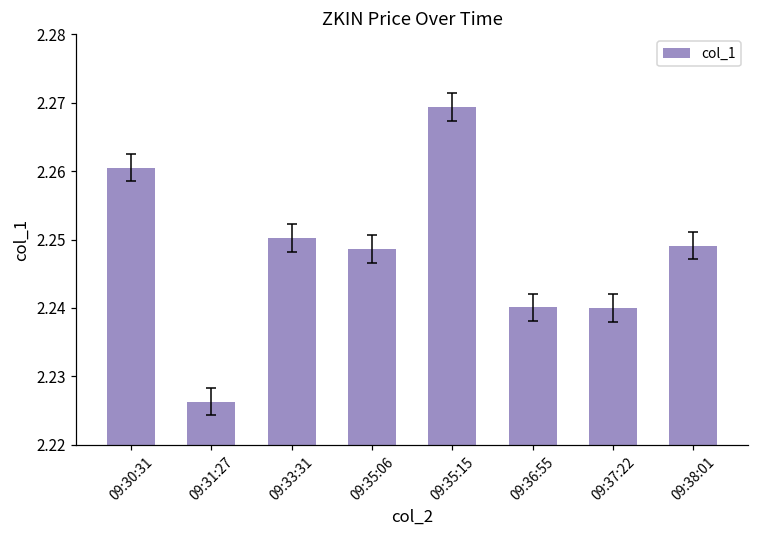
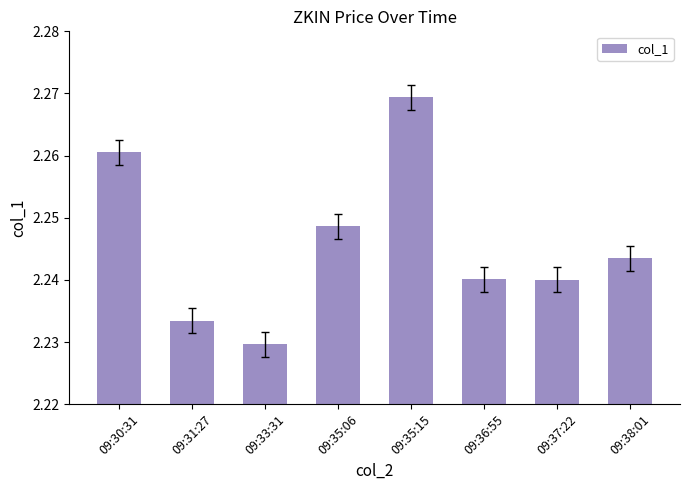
  {
    "col_1": {
      "09:30:31": 2.261,
-     "09:31:27": 2.226,
-     "09:33:31": 2.250,
+     "09:31:27": 2.233,
+     "09:33:31": 2.230,
      "09:35:06": 2.249,
      "09:35:15": 2.269,
      "09:36:55": 2.240,
      "09:37:22": 2.240,
-     "09:38:01": 2.249
+     "09:38:01": 2.244
    }
  }
